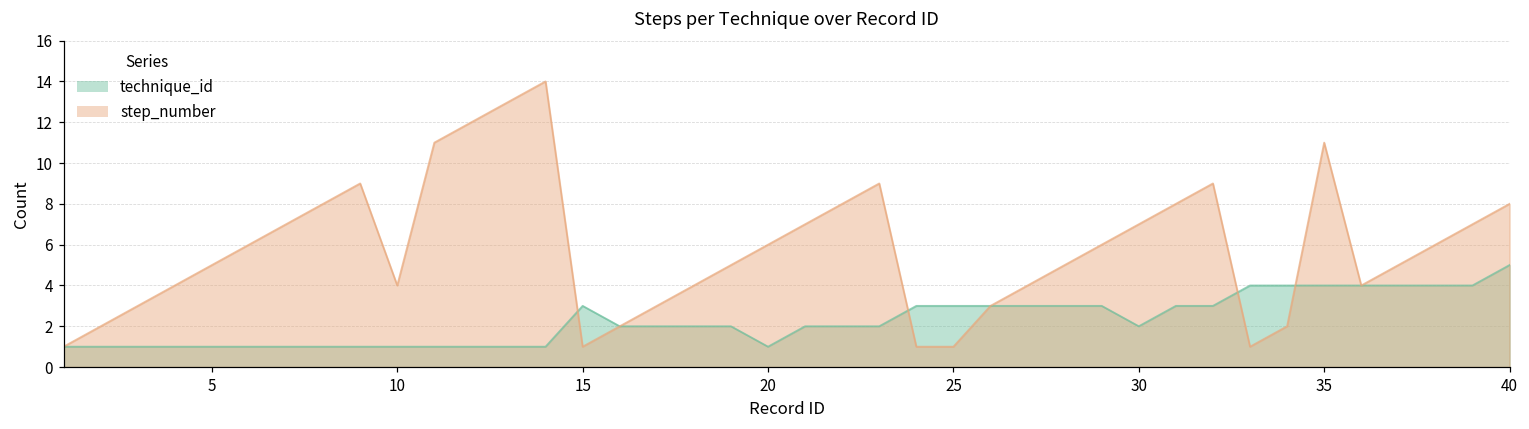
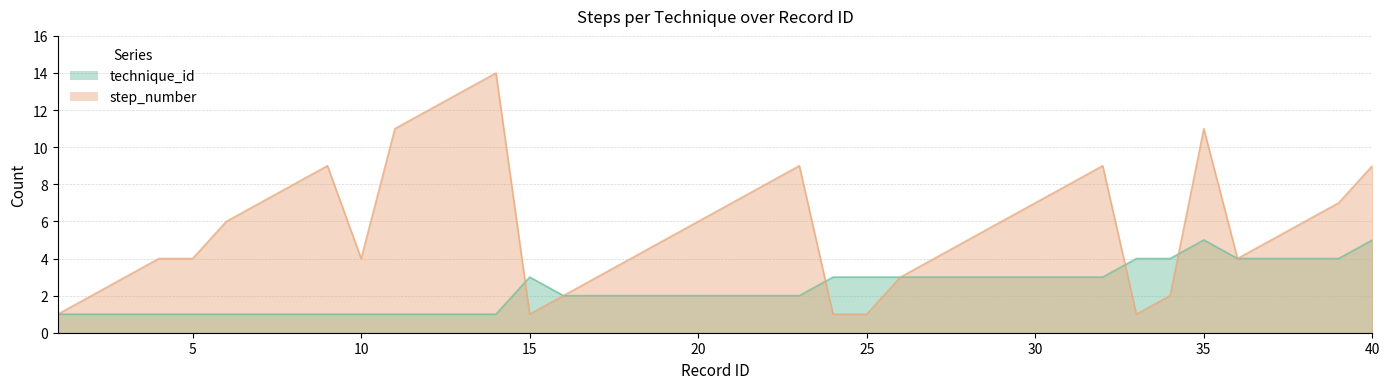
  {
    "technique_id": {
      "5": 1,
      "10": 1,
      "15": 3,
-     "20": 1,
+     "20": 2,
      "25": 3,
-     "30": 2,
-     "35": 4,
+     "30": 3,
+     "35": 5,
      "40": 5
    },
    "step_number": {
-     "5": 5,
+     "5": 4,
      "10": 4,
      "15": 1,
      "20": 6,
      "25": 1,
      "30": 7,
      "35": 11,
-     "40": 8
+     "40": 9
    }
  }
